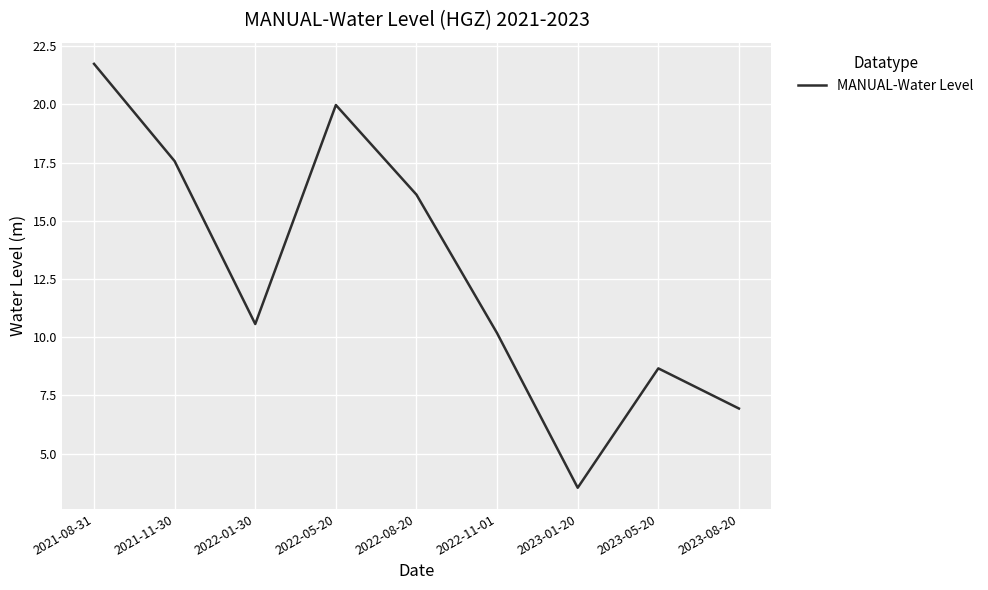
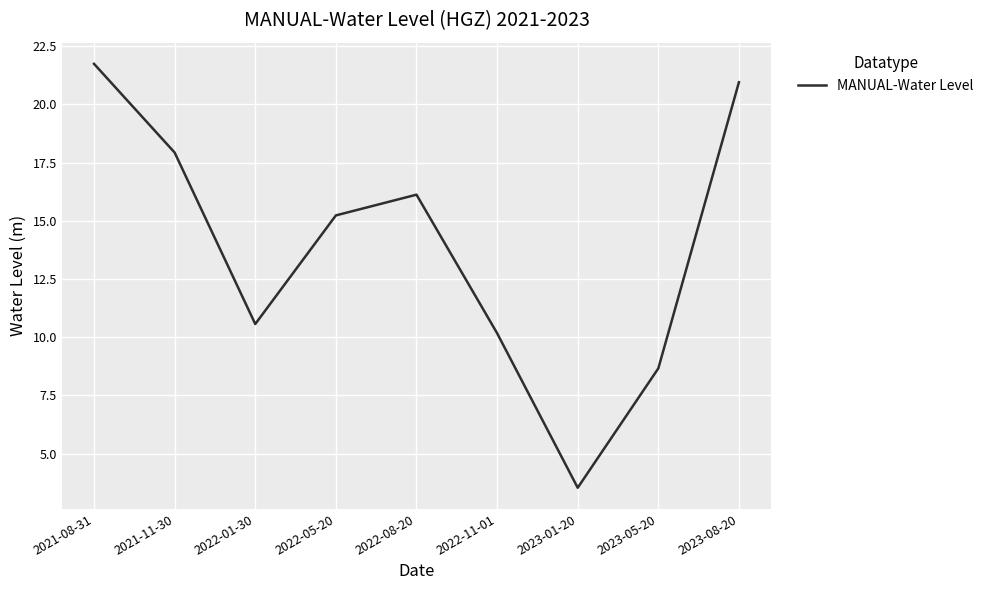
  {
    "2021-08-31": 21.7,
-   "2021-11-30": 17.6,
+   "2021-11-30": 17.9,
    "2022-01-30": 10.6,
-   "2022-05-20": 20.0,
+   "2022-05-20": 15.2,
    "2022-08-20": 16.1,
    "2022-11-01": 10.2,
    "2023-01-20": 3.5,
    "2023-05-20": 8.7,
-   "2023-08-20": 6.9
+   "2023-08-20": 21.0
  }
